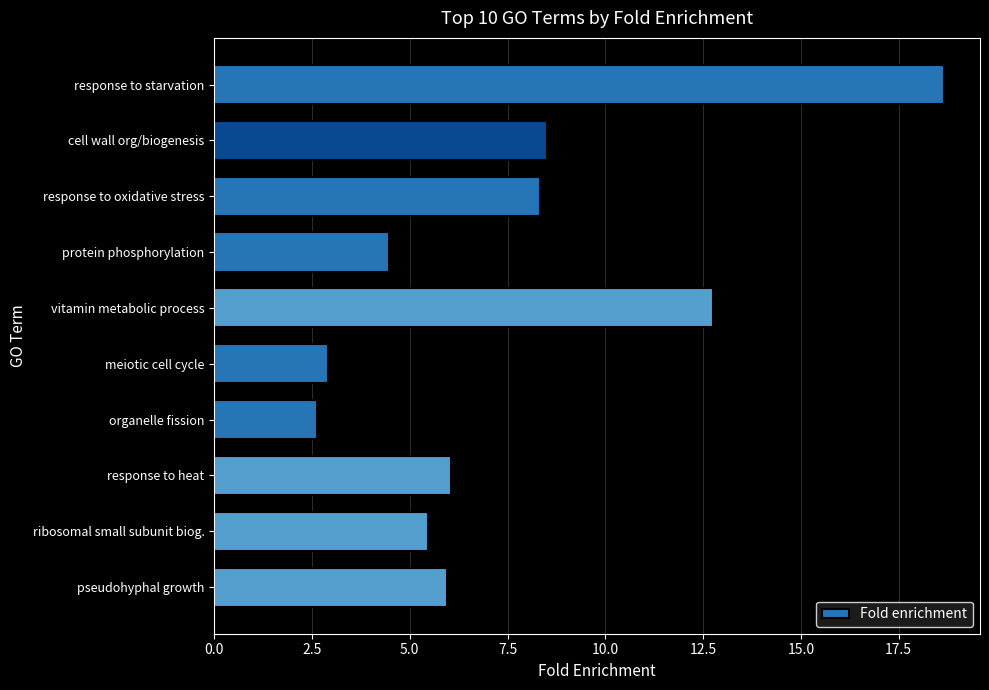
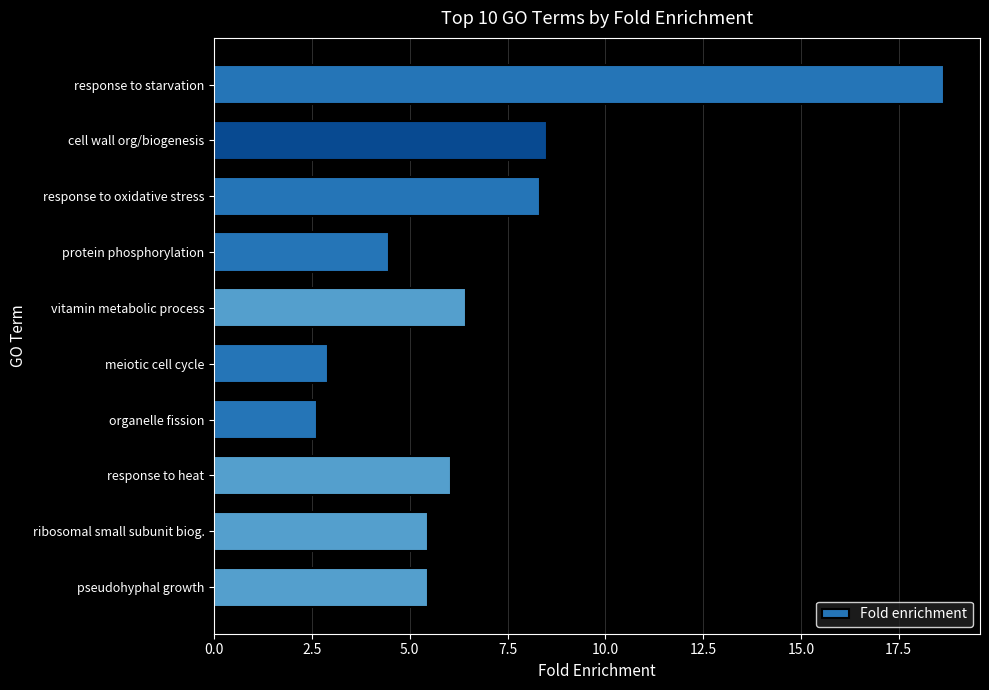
  {
    "response to starvation": 18.6,
    "cell wall org/biogenesis": 8.5,
    "response to oxidative stress": 8.3,
    "protein phosphorylation": 4.5,
-   "vitamin metabolic process": 12.7,
+   "vitamin metabolic process": 6.4,
    "meiotic cell cycle": 2.9,
    "organelle fission": 2.6,
    "response to heat": 6.1,
    "ribosomal small subunit biog.": 5.5,
-   "pseudohyphal growth": 6.0
+   "pseudohyphal growth": 5.5
  }
